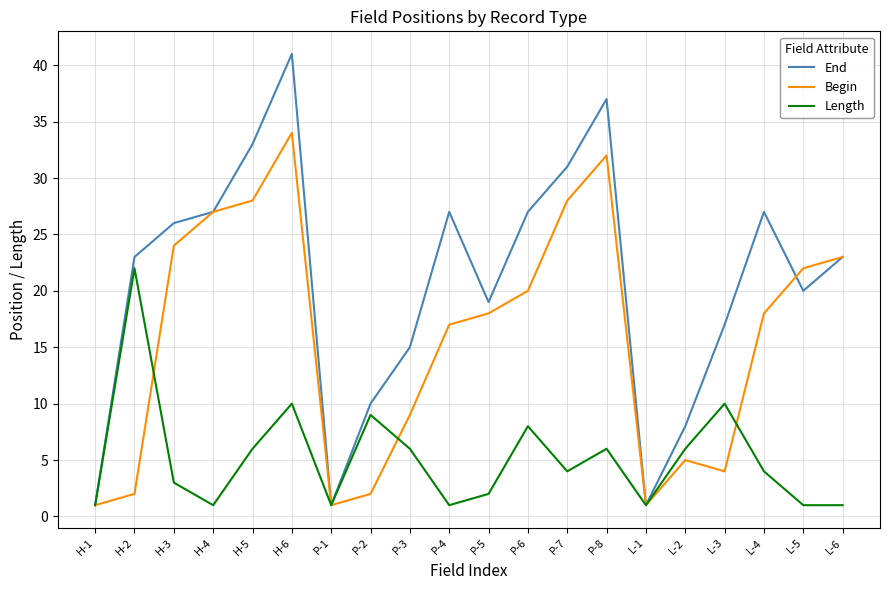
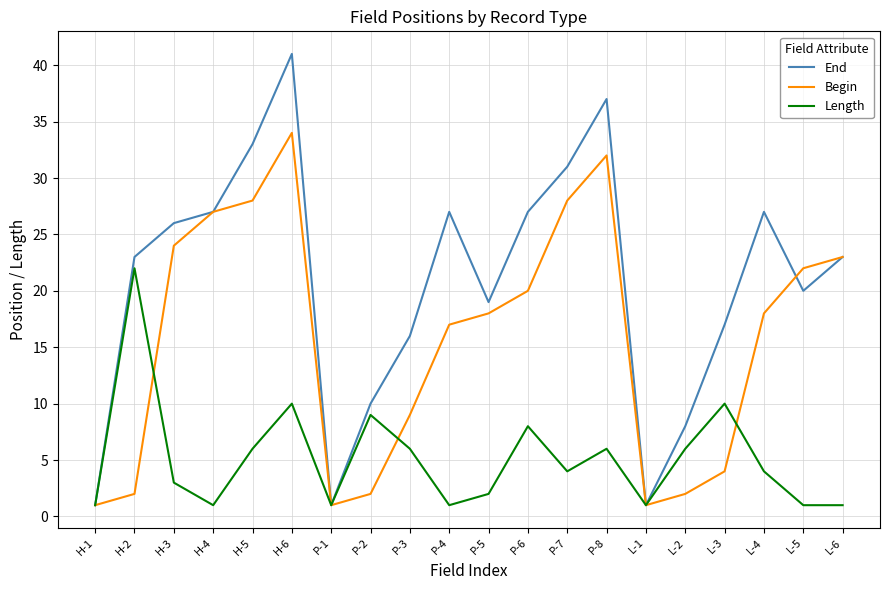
  {
    "End": {
      "H-2": 23,
      "H-3": 26,
      "H-5": 33,
      "H-6": 41,
      "P-2": 10,
-     "P-3": 15,
+     "P-3": 16,
      "P-4": 27,
      "P-5": 19,
      "P-6": 27,
      "P-7": 31,
      "P-8": 37,
      "L-2": 8,
      "L-3": 17,
      "L-4": 27,
      "L-5": 20
    },
    "Begin": {
      "H-2": 2,
      "H-3": 24,
      "H-5": 28,
      "H-6": 34,
      "P-2": 2,
      "P-3": 9,
      "P-4": 17,
      "P-5": 18,
      "P-6": 20,
      "P-7": 28,
      "P-8": 32,
-     "L-2": 5,
+     "L-2": 2,
      "L-3": 4,
      "L-4": 18,
      "L-5": 22
    },
    "Length": {
      "H-2": 22,
      "H-3": 3,
      "H-4": 1,
      "H-5": 6,
      "H-6": 10,
      "P-2": 9,
      "P-3": 6,
      "P-4": 1,
      "P-5": 2,
      "P-6": 8,
      "P-7": 4,
      "P-8": 6,
      "L-2": 6,
      "L-3": 10,
      "L-4": 4,
      "L-5": 1,
      "L-6": 1
    }
  }
